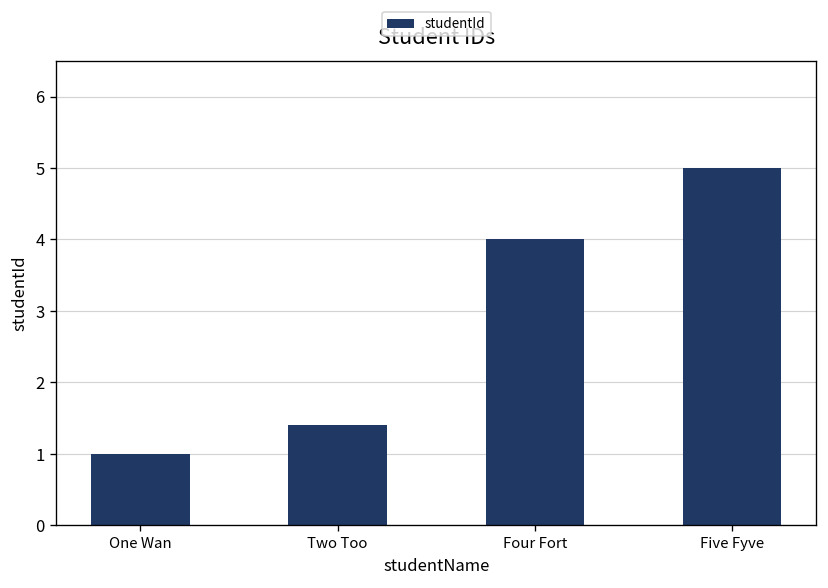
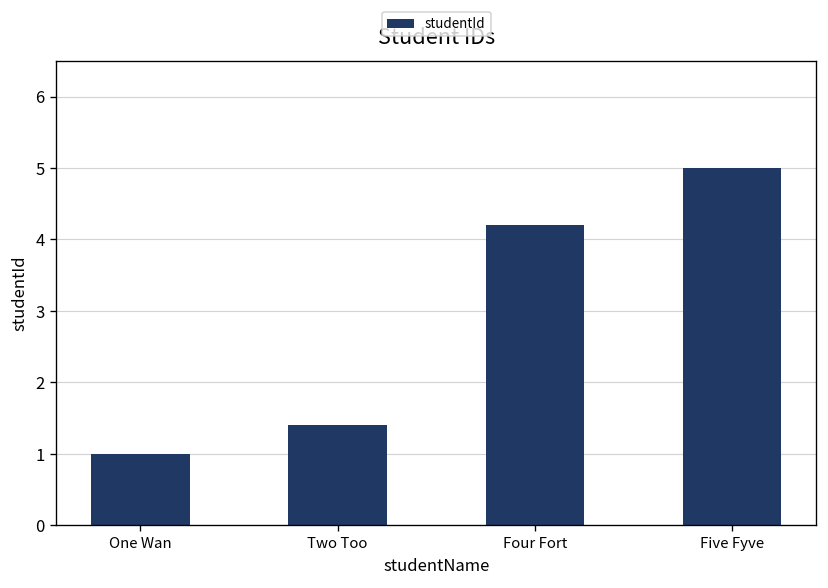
  {
    "One Wan": 1.0,
    "Two Too": 1.4,
-   "Four Fort": 4.0,
+   "Four Fort": 4.2,
    "Five Fyve": 5.0
  }
